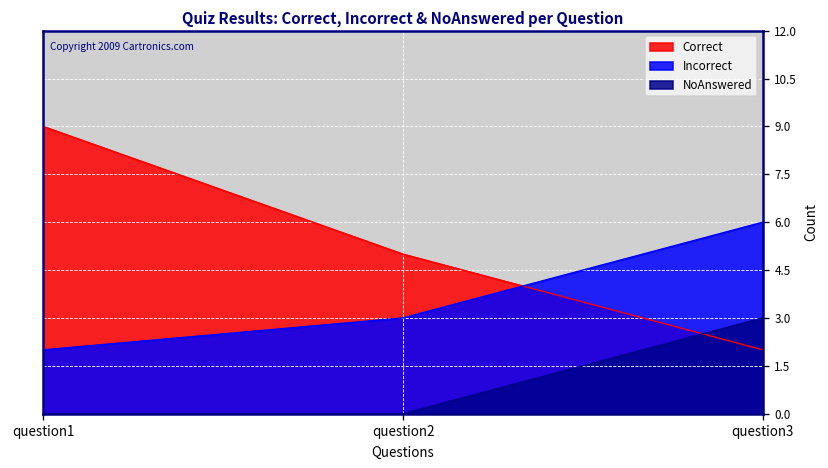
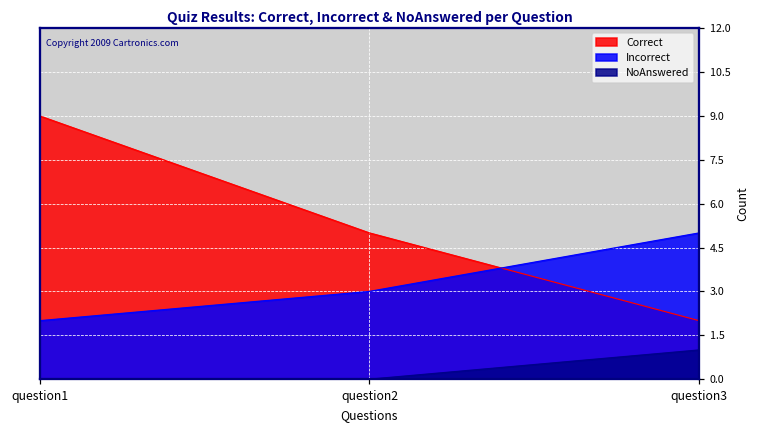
  {
    "Correct": {
      "question1": 9,
      "question2": 5,
      "question3": 2
    },
    "Incorrect": {
      "question1": 2,
      "question2": 3,
-     "question3": 6
+     "question3": 5
    },
    "NoAnswered": {
      "question1": 0,
      "question2": 0,
-     "question3": 3
+     "question3": 1
    }
  }
